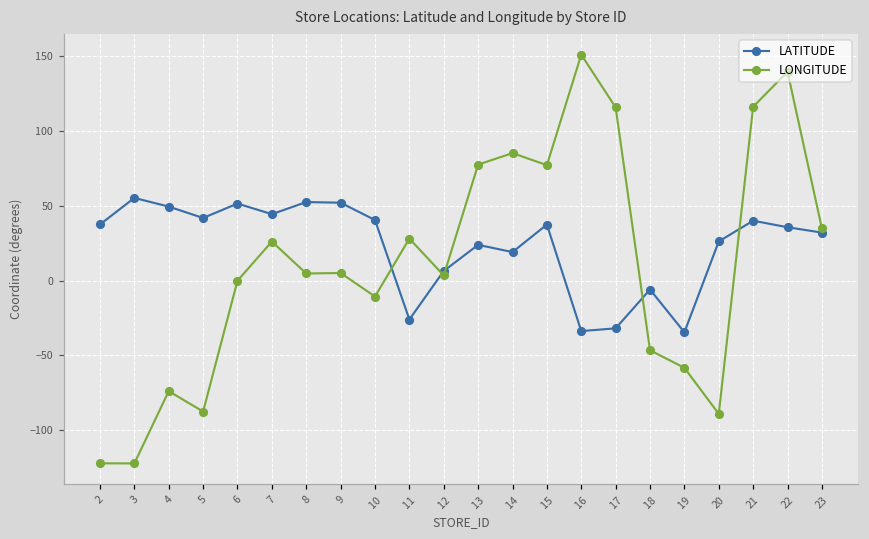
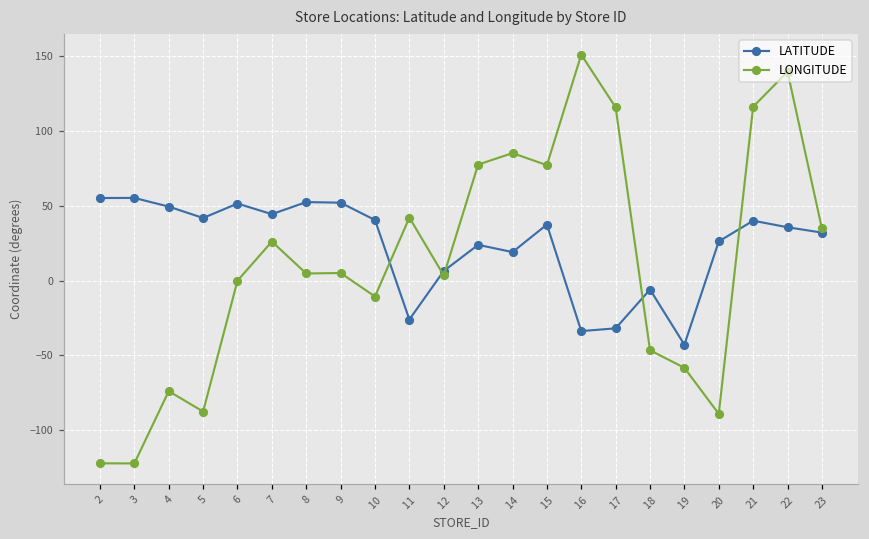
  {
    "LATITUDE": {
-     "2": 38,
+     "2": 55,
      "3": 55,
      "4": 49,
      "5": 42,
      "6": 52,
      "7": 44,
      "8": 53,
      "9": 52,
      "10": 40,
      "11": -26,
      "12": 6,
      "13": 24,
      "14": 19,
      "15": 37,
      "16": -34,
      "17": -32,
      "18": -6,
-     "19": -35,
+     "19": -43,
      "20": 26,
      "21": 40,
      "22": 36,
      "23": 32
    },
    "LONGITUDE": {
      "2": -122,
      "3": -122,
      "4": -74,
      "5": -88,
      "6": 0,
      "7": 26,
      "8": 5,
      "9": 5,
      "10": -11,
-     "11": 28,
+     "11": 42,
      "12": 3,
      "13": 78,
      "14": 85,
      "15": 77,
      "16": 151,
      "17": 116,
      "18": -47,
      "19": -58,
      "20": -89,
      "21": 116,
      "23": 35
    }
  }
